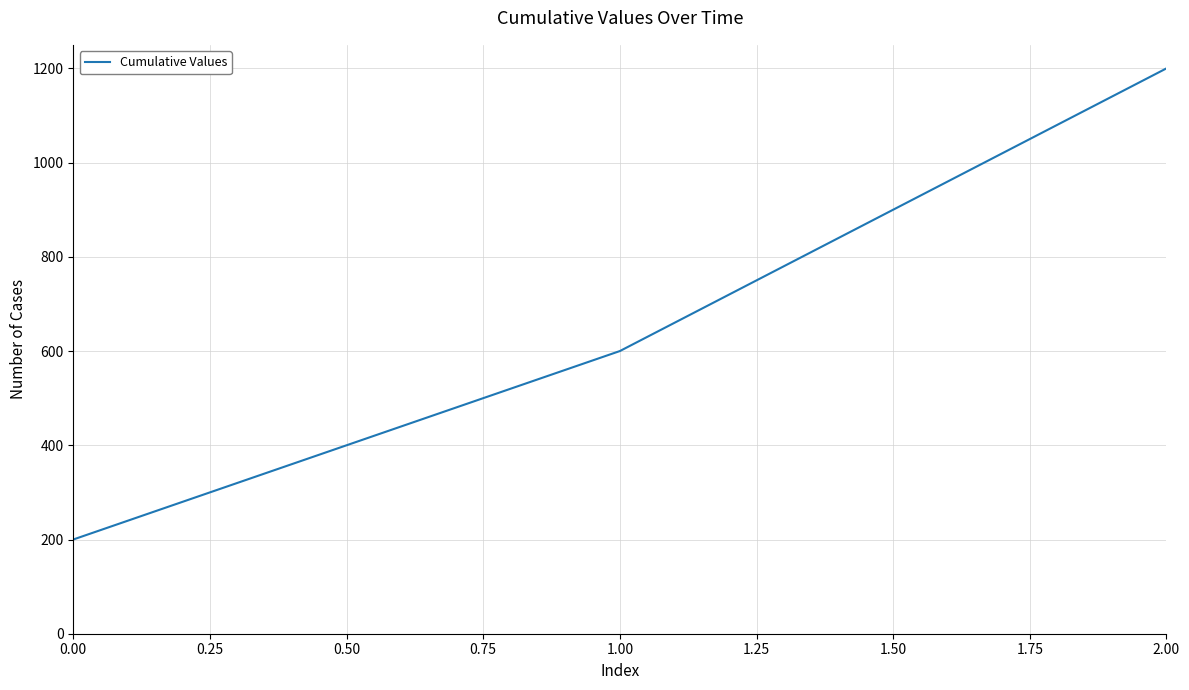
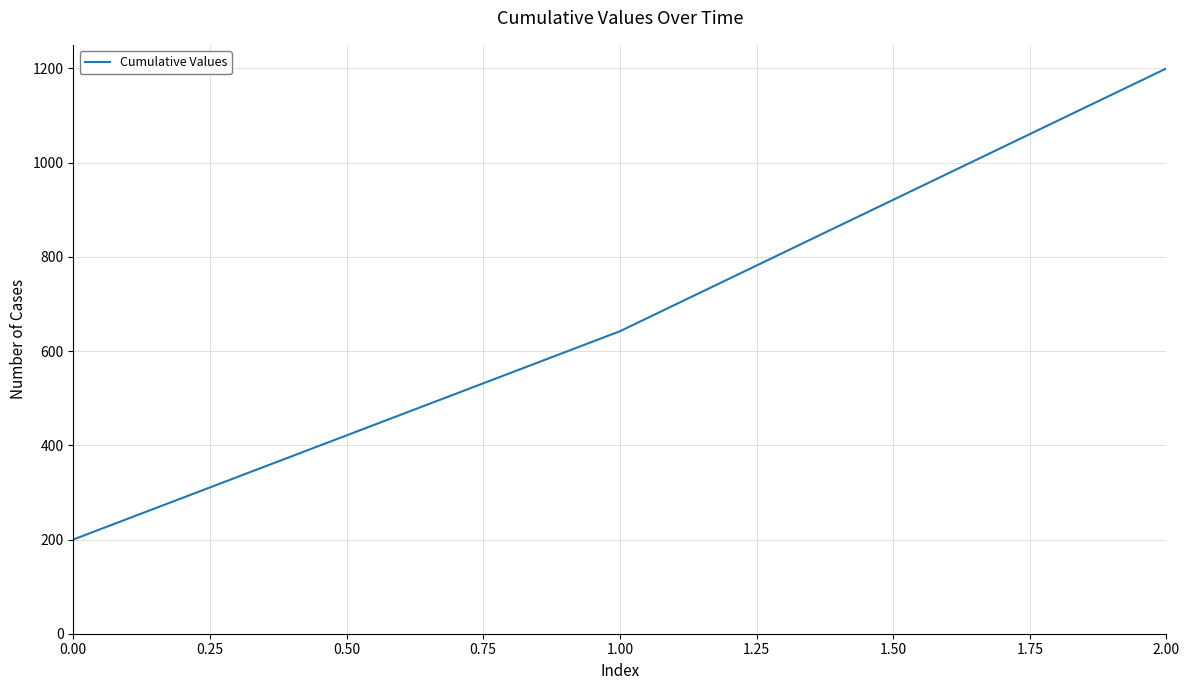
  {
    "0.00": 200,
-   "1.00": 600,
+   "1.00": 640,
    "2.00": 1200
  }
